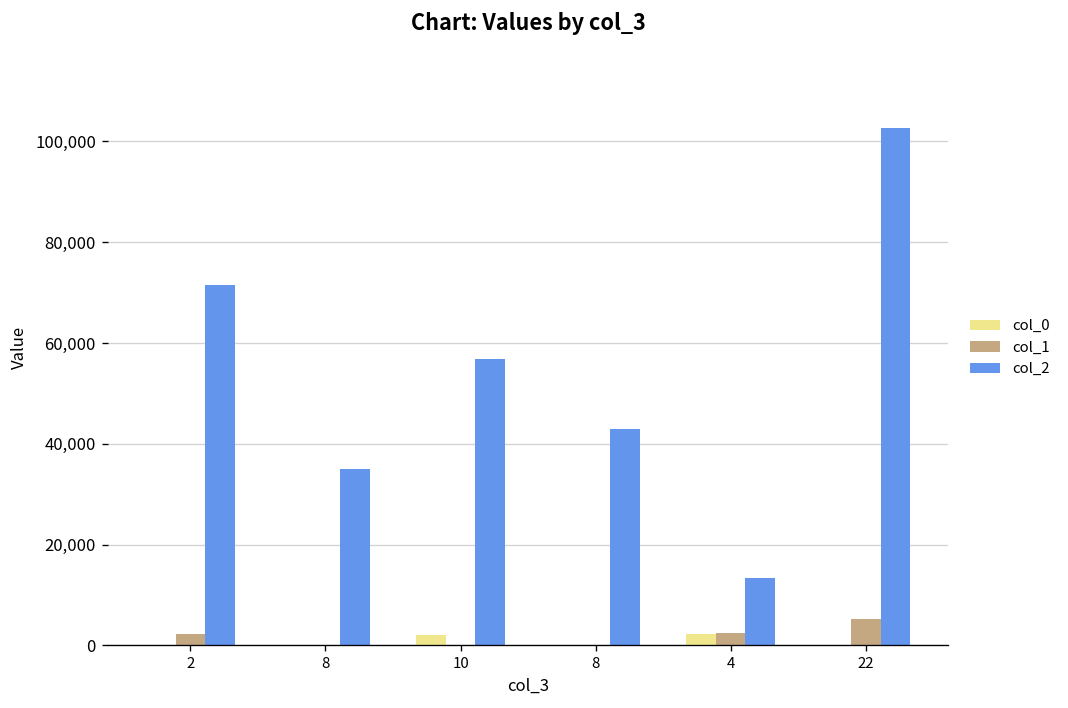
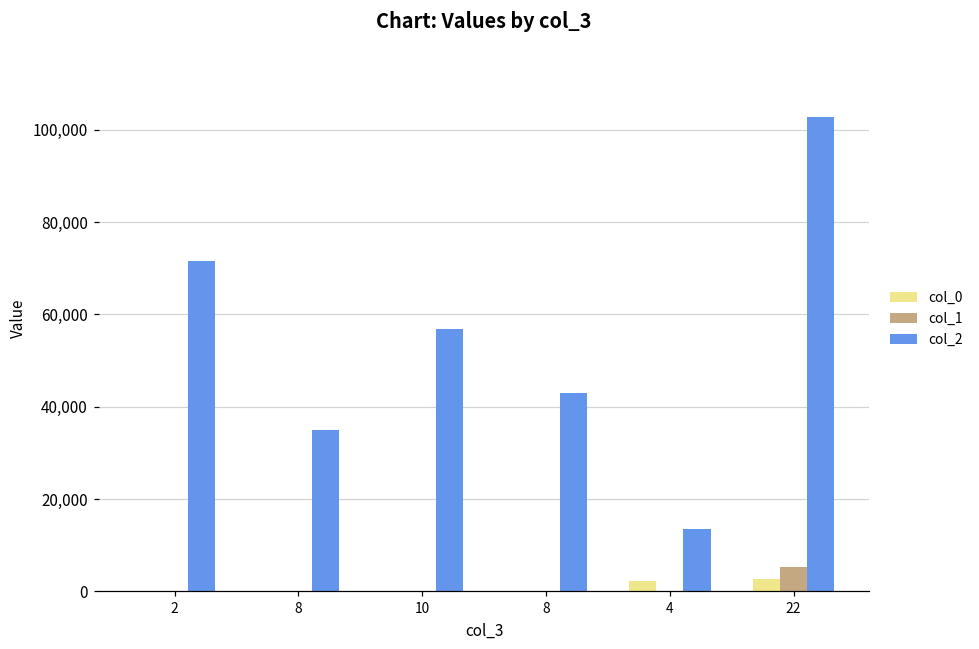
  {
    "col_0": {
-     "10": "2,000",
+     "10": "0",
      "4": "2,000",
-     "22": "0"
+     "22": "3,000"
    },
    "col_1": {
-     "2": "2,000",
-     "4": "2,000",
+     "2": "0",
+     "4": "0",
      "22": "5,000"
    },
    "col_2": {
      "2": "72,000",
      "10": "57,000",
      "4": "13,000",
      "22": "103,000"
    }
  }
